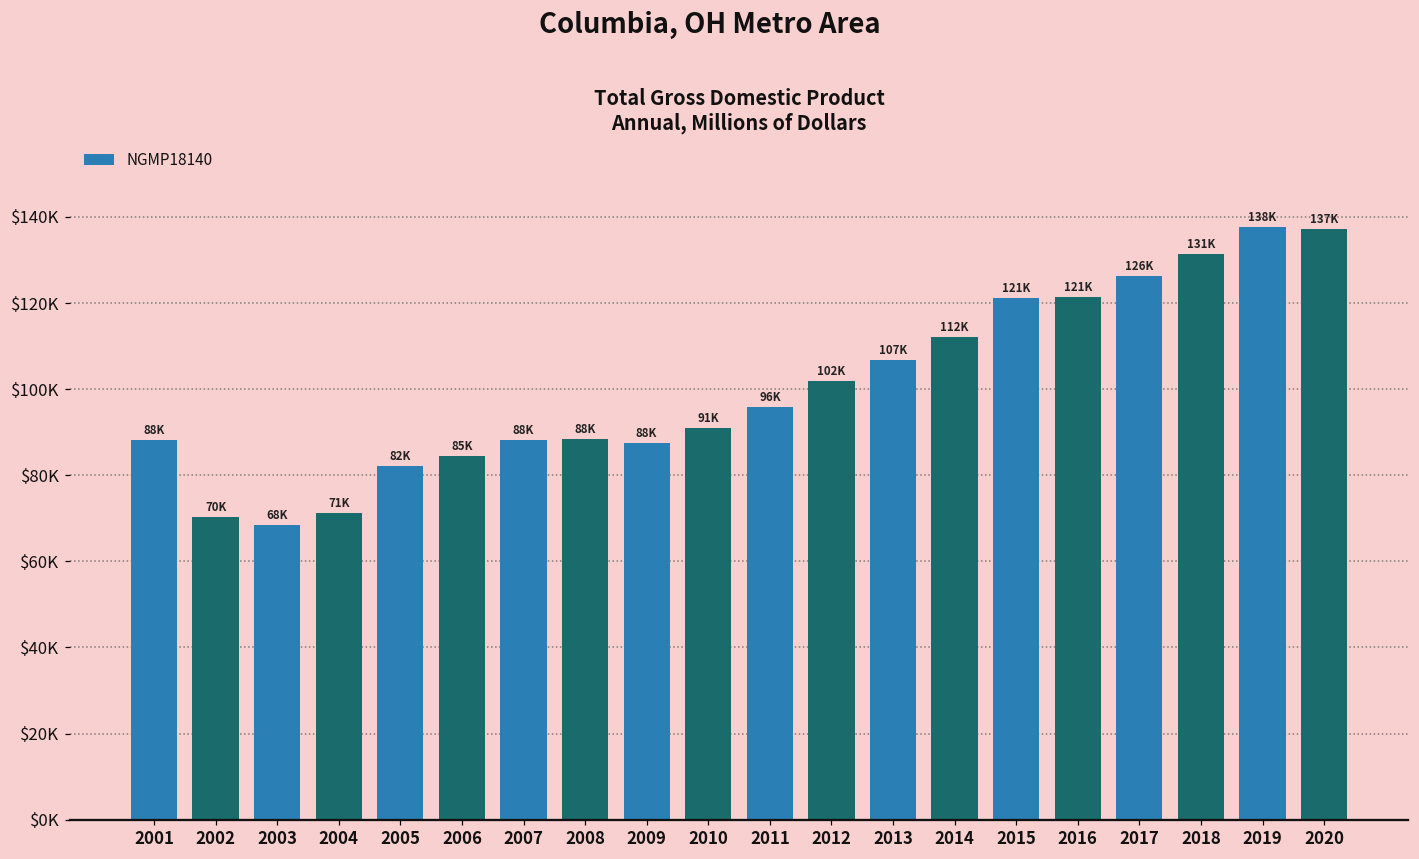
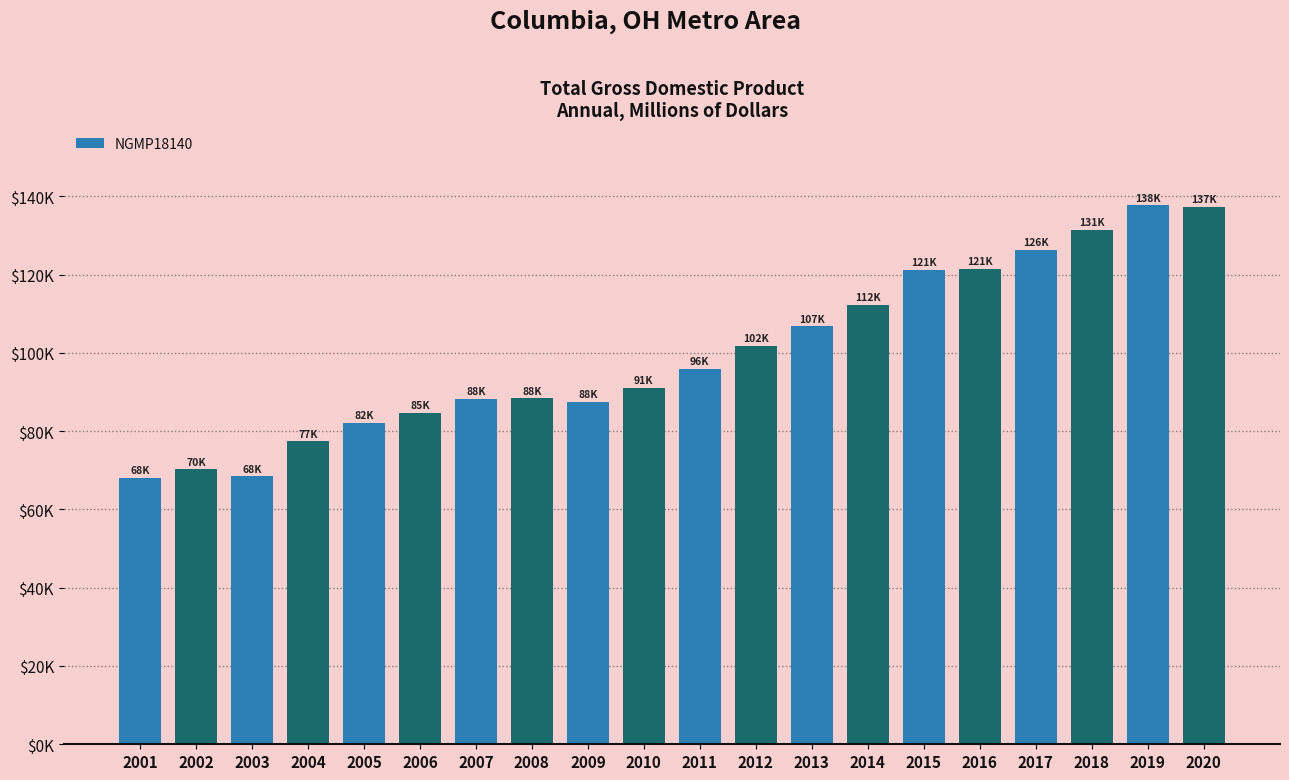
  {
-   "2001": "88K",
+   "2001": "68K",
    "2002": "70K",
    "2003": "68K",
-   "2004": "71K",
+   "2004": "77K",
    "2005": "82K",
    "2006": "85K",
    "2007": "88K",
    "2008": "88K",
    "2009": "88K",
    "2010": "91K",
    "2011": "96K",
    "2012": "102K",
    "2013": "107K",
    "2014": "112K",
    "2015": "121K",
    "2016": "121K",
    "2017": "126K",
    "2018": "131K",
    "2019": "138K",
    "2020": "137K"
  }
